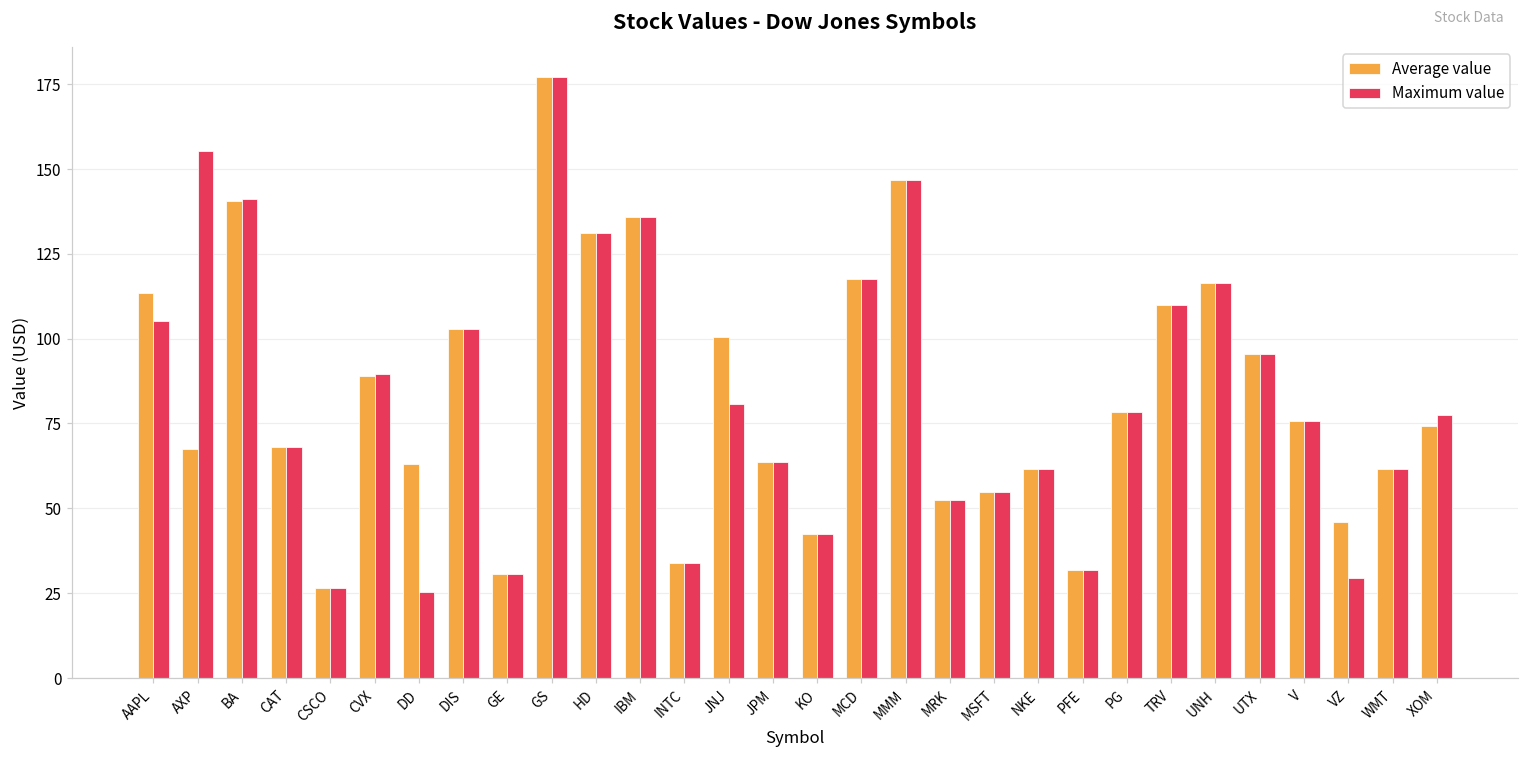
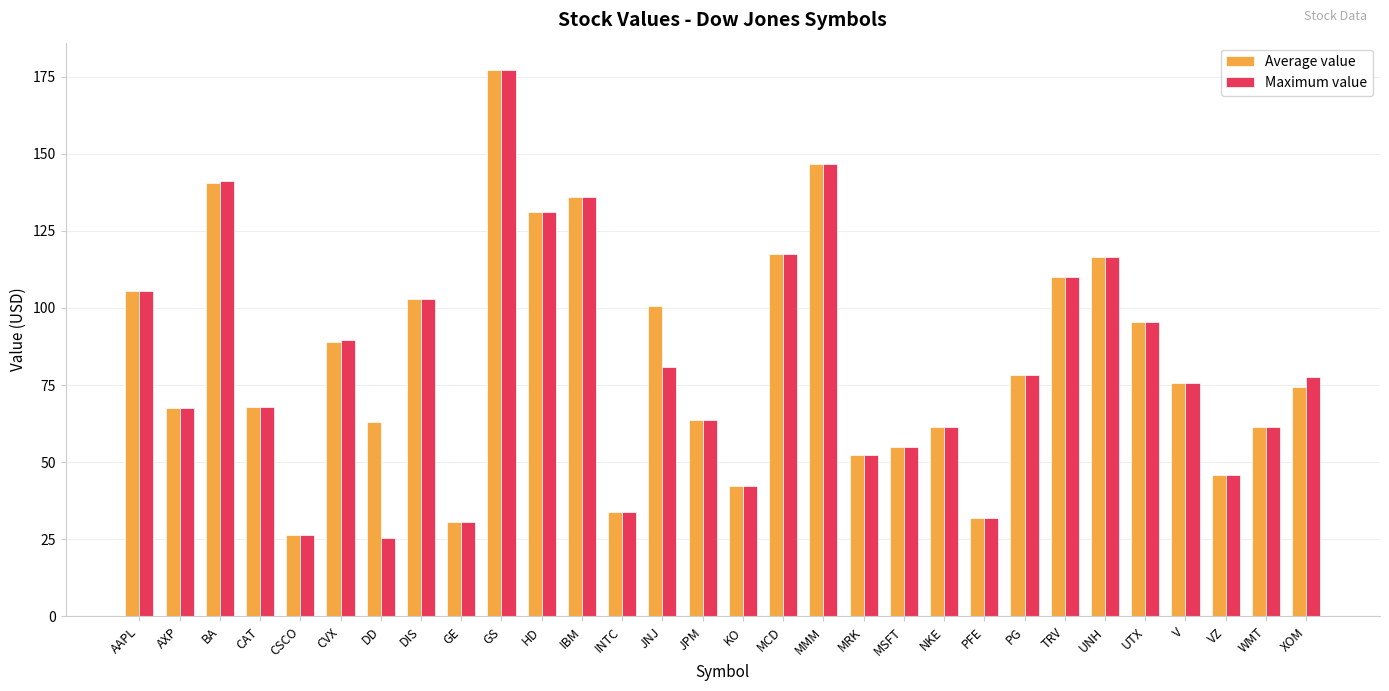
  {
    "Average value": {
-     "AAPL": 113,
+     "AAPL": 105,
      "AXP": 68,
      "BA": 141,
      "CAT": 68,
      "CSCO": 26,
      "CVX": 89,
      "DD": 63,
      "DIS": 103,
      "GE": 31,
      "GS": 177,
      "HD": 131,
      "IBM": 136,
      "INTC": 34,
      "JNJ": 100,
      "JPM": 64,
      "KO": 42,
      "MCD": 118,
      "MMM": 147,
      "MRK": 52,
      "MSFT": 55,
      "NKE": 62,
      "PFE": 32,
      "PG": 78,
      "TRV": 110,
      "UNH": 116,
      "UTX": 96,
      "V": 76,
      "VZ": 46,
      "WMT": 61,
      "XOM": 74
    },
    "Maximum value": {
      "AAPL": 105,
-     "AXP": 155,
+     "AXP": 68,
      "BA": 141,
      "CAT": 68,
      "CSCO": 26,
      "CVX": 90,
      "DD": 25,
      "DIS": 103,
      "GE": 31,
      "GS": 177,
      "HD": 131,
      "IBM": 136,
      "INTC": 34,
      "JNJ": 81,
      "JPM": 64,
      "KO": 42,
      "MCD": 118,
      "MMM": 147,
      "MRK": 52,
      "MSFT": 55,
      "NKE": 62,
      "PFE": 32,
      "PG": 78,
      "TRV": 110,
      "UNH": 116,
      "UTX": 96,
      "V": 76,
-     "VZ": 29,
+     "VZ": 46,
      "WMT": 61,
      "XOM": 77
    }
  }
